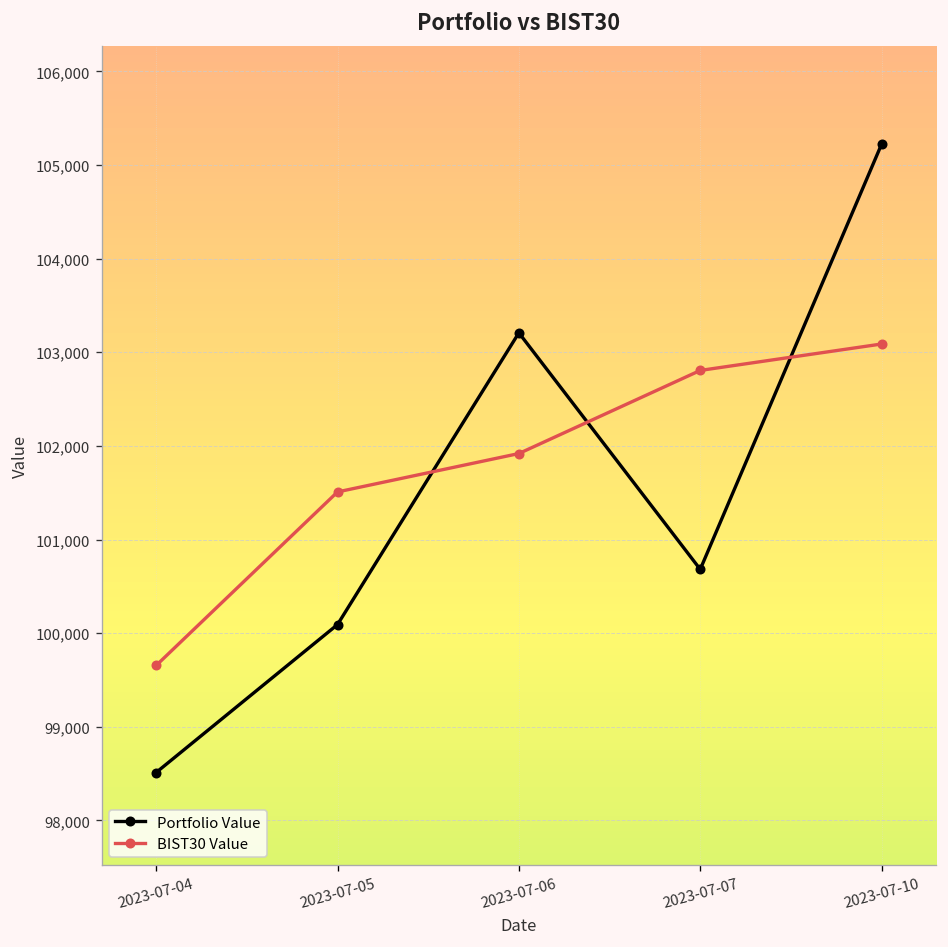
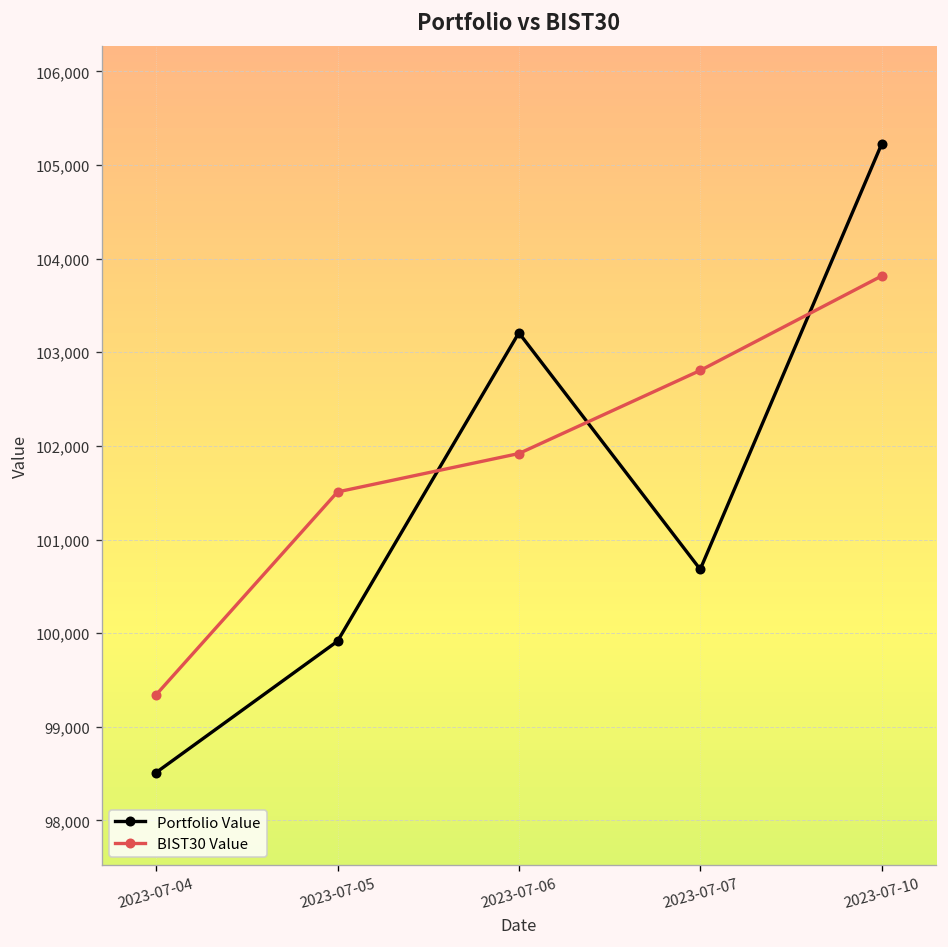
  {
    "Portfolio Value": {
      "2023-07-04": "98,500",
-     "2023-07-05": "100,100",
+     "2023-07-05": "99,900",
      "2023-07-06": "103,200",
      "2023-07-07": "100,700",
      "2023-07-10": "105,200"
    },
    "BIST30 Value": {
-     "2023-07-04": "99,700",
+     "2023-07-04": "99,300",
      "2023-07-05": "101,500",
      "2023-07-06": "101,900",
      "2023-07-07": "102,800",
-     "2023-07-10": "103,100"
+     "2023-07-10": "103,800"
    }
  }
